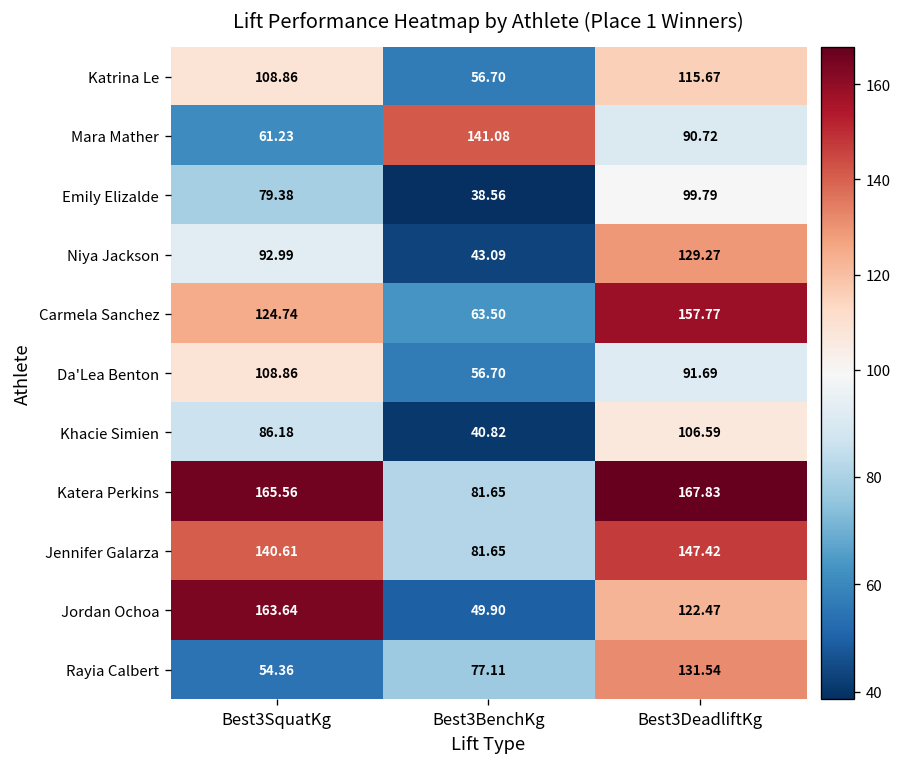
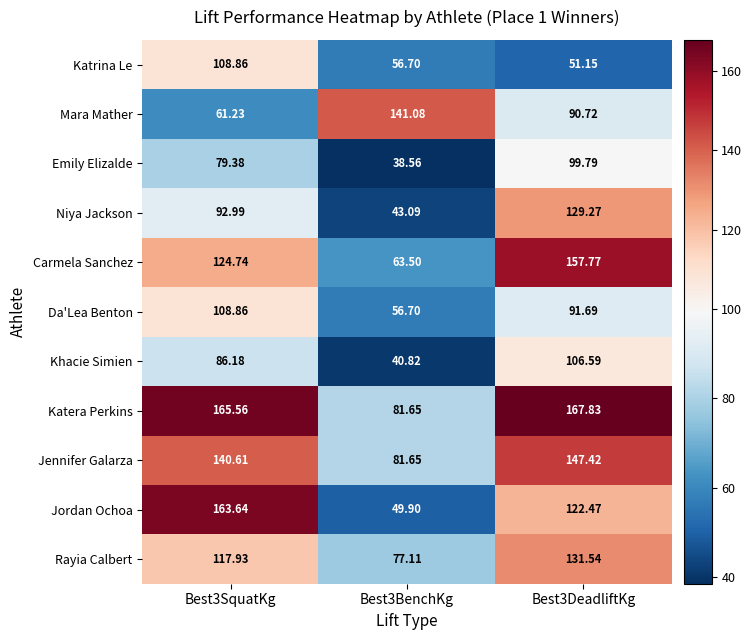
  {
    "Katrina Le": {
      "Best3SquatKg": 108.86,
      "Best3BenchKg": 56.70,
-     "Best3DeadliftKg": 115.67
+     "Best3DeadliftKg": 51.15
    },
    "Mara Mather": {
      "Best3SquatKg": 61.23,
      "Best3BenchKg": 141.08,
      "Best3DeadliftKg": 90.72
    },
    "Emily Elizalde": {
      "Best3SquatKg": 79.38,
      "Best3BenchKg": 38.56,
      "Best3DeadliftKg": 99.79
    },
    "Niya Jackson": {
      "Best3SquatKg": 92.99,
      "Best3BenchKg": 43.09,
      "Best3DeadliftKg": 129.27
    },
    "Carmela Sanchez": {
      "Best3SquatKg": 124.74,
      "Best3BenchKg": 63.50,
      "Best3DeadliftKg": 157.77
    },
    "Da'Lea Benton": {
      "Best3SquatKg": 108.86,
      "Best3BenchKg": 56.70,
      "Best3DeadliftKg": 91.69
    },
    "Khacie Simien": {
      "Best3SquatKg": 86.18,
      "Best3BenchKg": 40.82,
      "Best3DeadliftKg": 106.59
    },
    "Katera Perkins": {
      "Best3SquatKg": 165.56,
      "Best3BenchKg": 81.65,
      "Best3DeadliftKg": 167.83
    },
    "Jennifer Galarza": {
      "Best3SquatKg": 140.61,
      "Best3BenchKg": 81.65,
      "Best3DeadliftKg": 147.42
    },
    "Jordan Ochoa": {
      "Best3SquatKg": 163.64,
      "Best3BenchKg": 49.90,
      "Best3DeadliftKg": 122.47
    },
    "Rayia Calbert": {
-     "Best3SquatKg": 54.36,
+     "Best3SquatKg": 117.93,
      "Best3BenchKg": 77.11,
      "Best3DeadliftKg": 131.54
    }
  }
